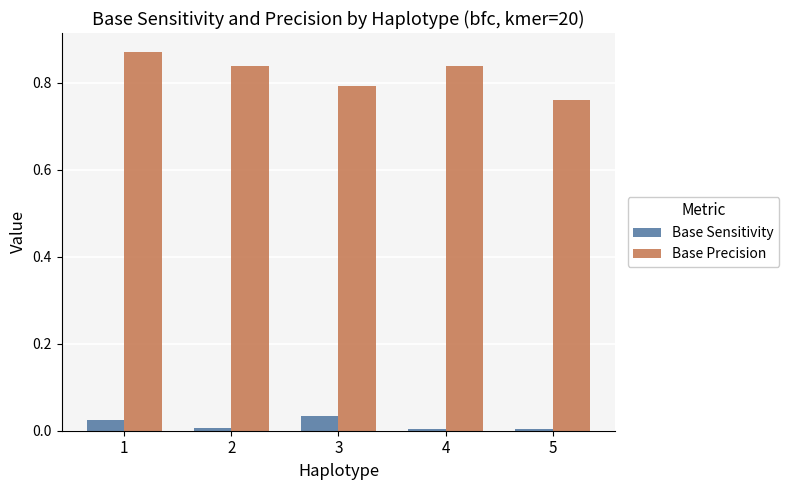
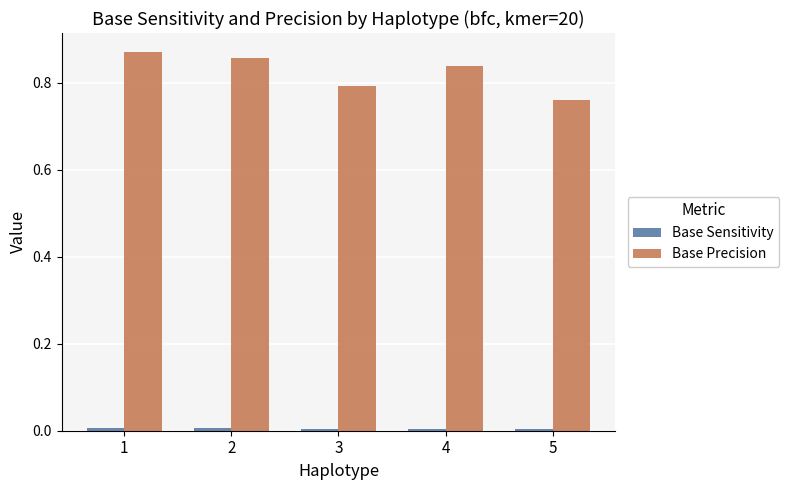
  {
    "Base Sensitivity": {
-     "1": 0.03,
+     "1": 0.01,
      "2": 0.01,
-     "3": 0.03
+     "3": 0.00
    },
    "Base Precision": {
      "1": 0.87,
-     "2": 0.84,
+     "2": 0.86,
      "3": 0.79,
      "4": 0.84,
      "5": 0.76
    }
  }
